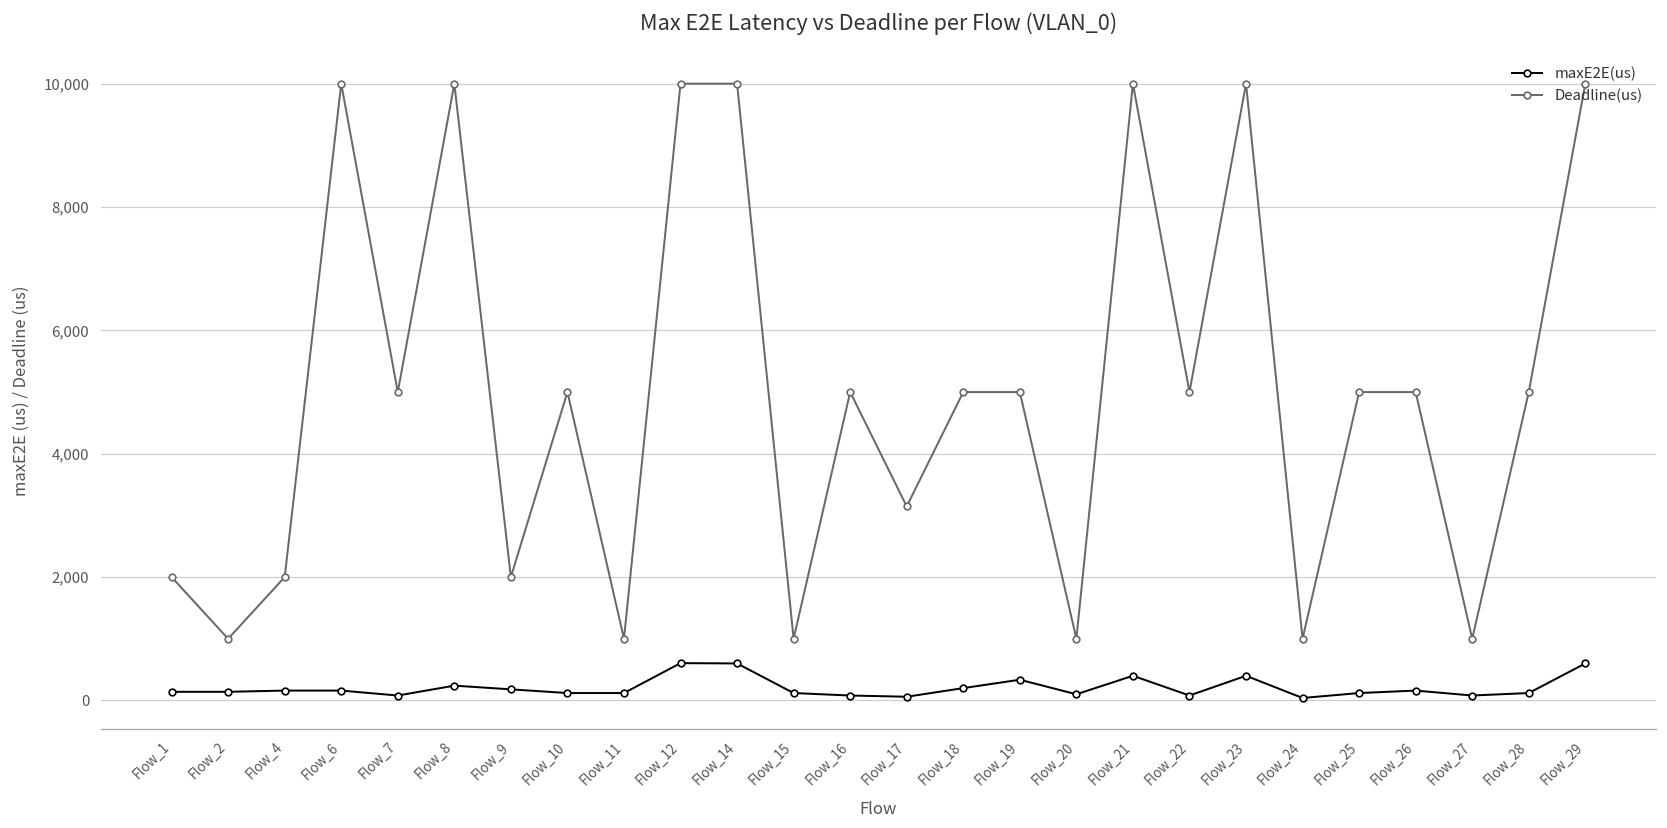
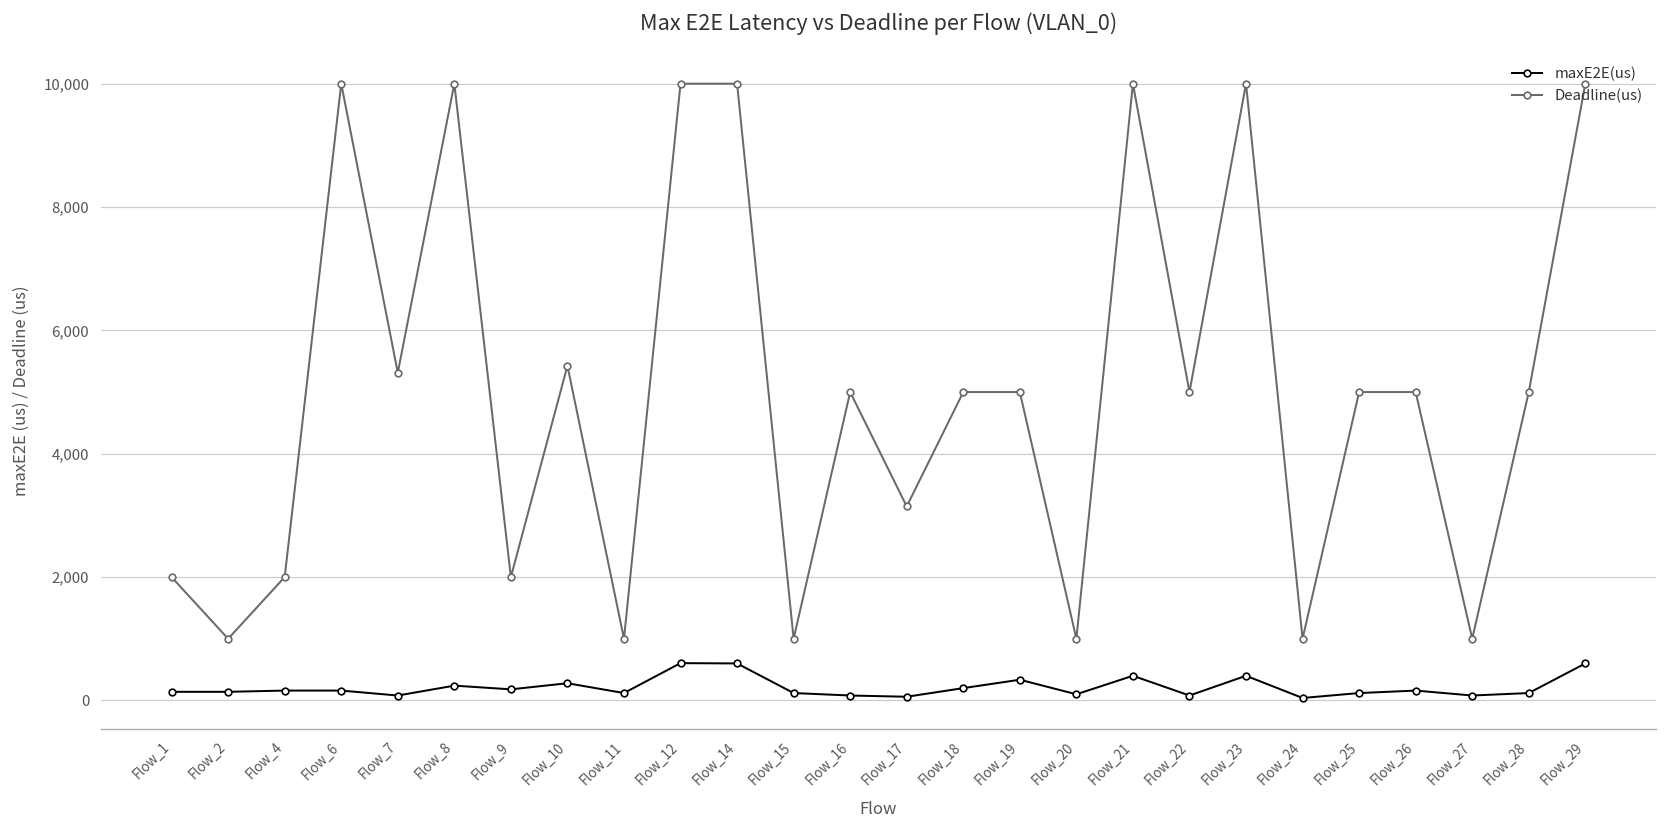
  {
    "maxE2E(us)": {
      "Flow_1": "100",
      "Flow_2": "100",
      "Flow_4": "200",
      "Flow_6": "200",
      "Flow_7": "100",
      "Flow_8": "200",
      "Flow_9": "200",
-     "Flow_10": "100",
+     "Flow_10": "300",
      "Flow_11": "100",
      "Flow_12": "600",
      "Flow_14": "600",
      "Flow_15": "100",
      "Flow_16": "100",
      "Flow_17": "100",
      "Flow_18": "200",
      "Flow_19": "300",
      "Flow_20": "100",
      "Flow_21": "400",
      "Flow_22": "100",
      "Flow_23": "400",
      "Flow_24": "0",
      "Flow_25": "100",
      "Flow_26": "200",
      "Flow_27": "100",
      "Flow_28": "100",
      "Flow_29": "600"
    },
    "Deadline(us)": {
      "Flow_1": "2,000",
      "Flow_2": "1,000",
      "Flow_4": "2,000",
      "Flow_6": "10,000",
-     "Flow_7": "5,000",
+     "Flow_7": "5,300",
      "Flow_8": "10,000",
      "Flow_9": "2,000",
-     "Flow_10": "5,000",
+     "Flow_10": "5,400",
      "Flow_11": "1,000",
      "Flow_12": "10,000",
      "Flow_14": "10,000",
      "Flow_15": "1,000",
      "Flow_16": "5,000",
      "Flow_17": "3,100",
      "Flow_18": "5,000",
      "Flow_19": "5,000",
      "Flow_20": "1,000",
      "Flow_21": "10,000",
      "Flow_22": "5,000",
      "Flow_23": "10,000",
      "Flow_24": "1,000",
      "Flow_25": "5,000",
      "Flow_26": "5,000",
      "Flow_27": "1,000",
      "Flow_28": "5,000",
      "Flow_29": "10,000"
    }
  }
